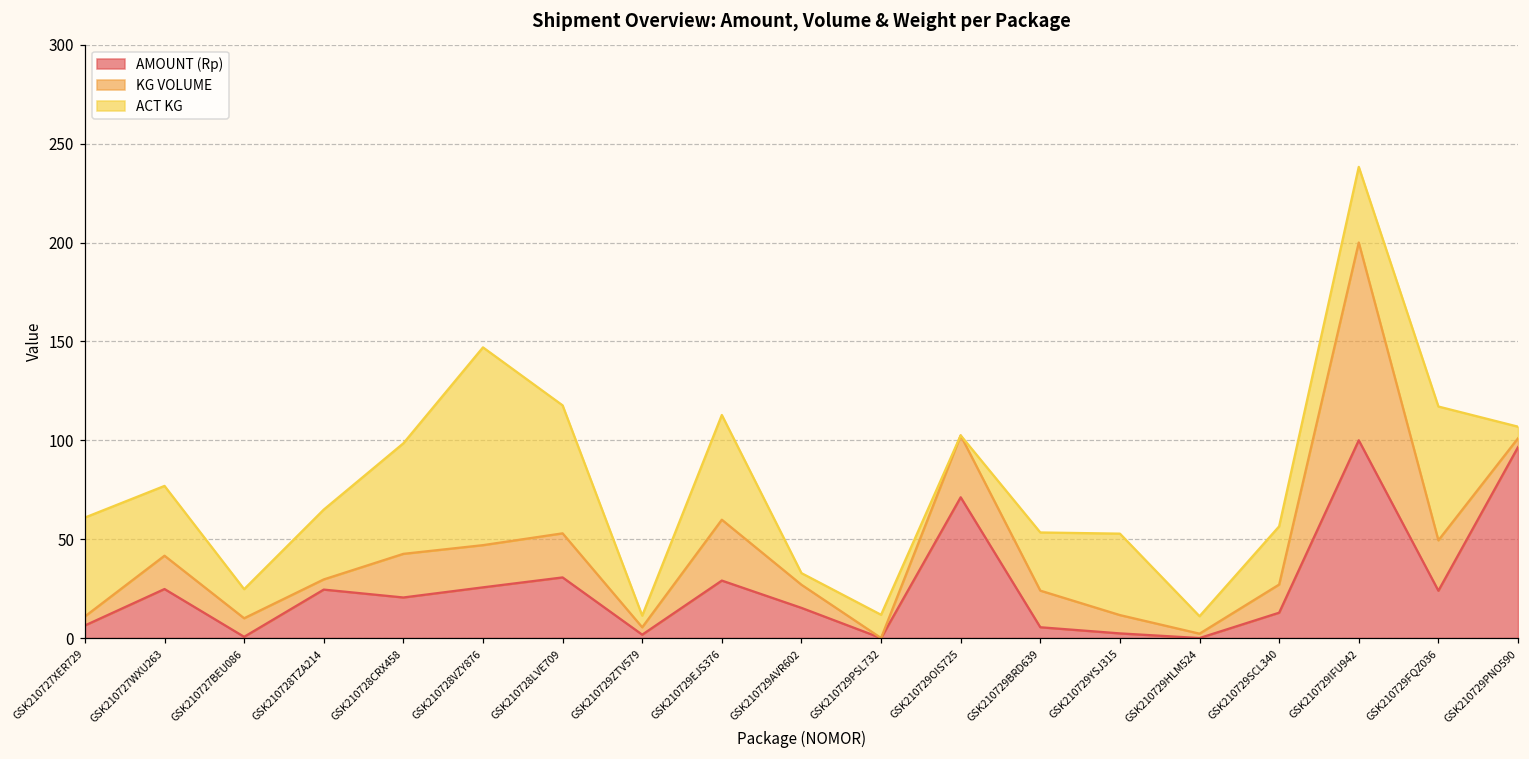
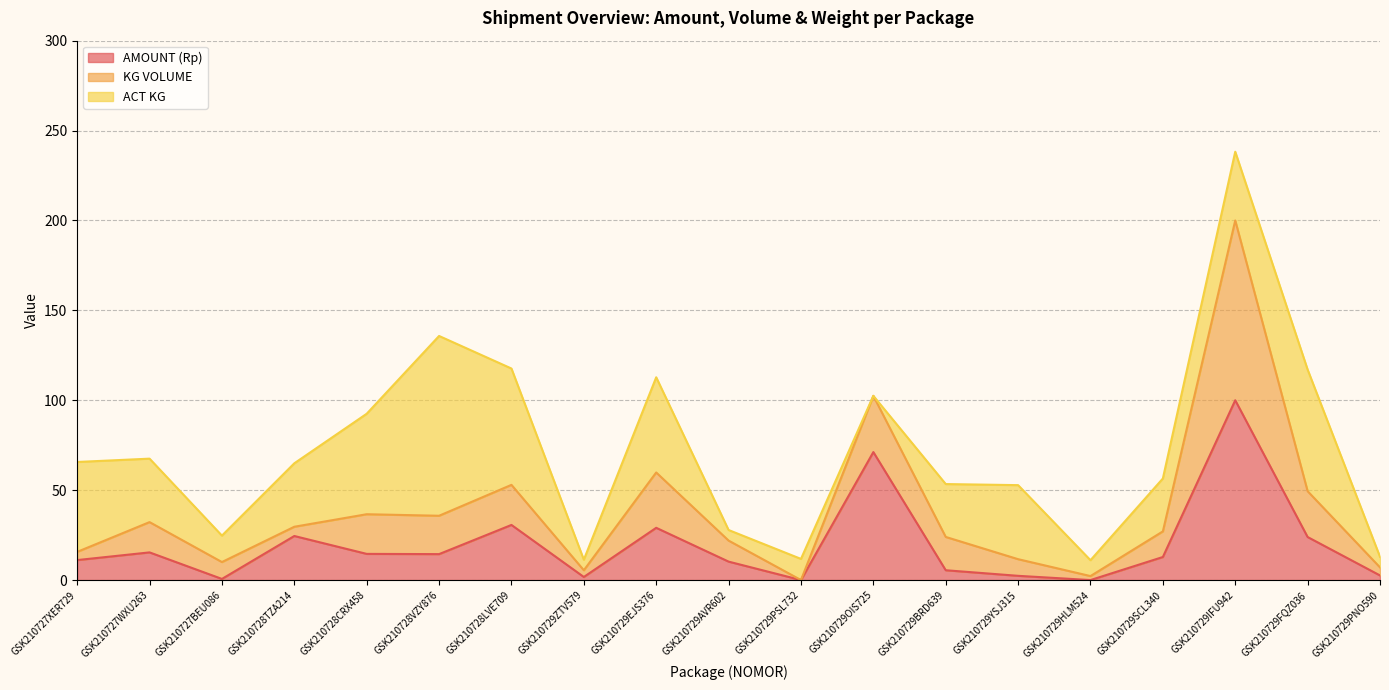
  {
    "AMOUNT (Rp)": {
-     "GSK210727XER729": 6,
-     "GSK210727WXU263": 25,
+     "GSK210727XER729": 11,
+     "GSK210727WXU263": 15,
      "GSK210727BEU086": 1,
      "GSK210728TZA214": 25,
-     "GSK210728CRX458": 21,
-     "GSK210728VZY876": 26,
+     "GSK210728CRX458": 15,
+     "GSK210728VZY876": 14,
      "GSK210728LVE709": 31,
      "GSK210729ZTV579": 2,
      "GSK210729EJS376": 29,
-     "GSK210729AVR602": 15,
+     "GSK210729AVR602": 10,
      "GSK210729OIS725": 71,
      "GSK210729BRD639": 5,
      "GSK210729YSJ315": 2,
      "GSK210729HLM524": 0,
      "GSK210729SCL340": 13,
      "GSK210729IFU942": 100,
      "GSK210729FQZ036": 24,
-     "GSK210729PNO590": 97
+     "GSK210729PNO590": 3
    }
  }
